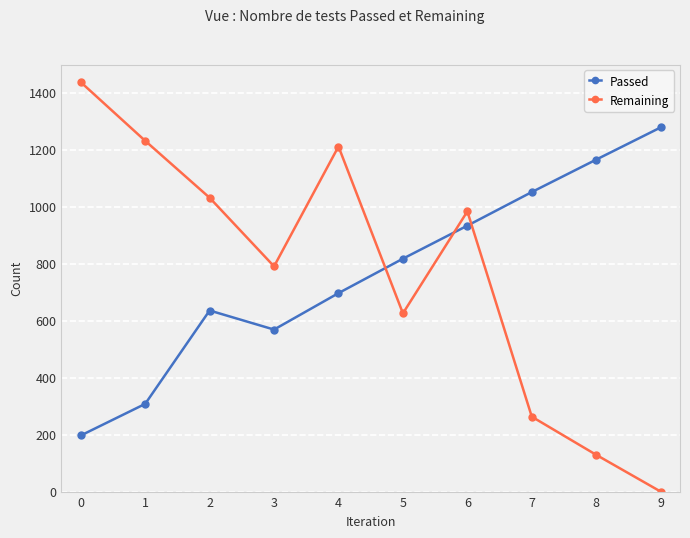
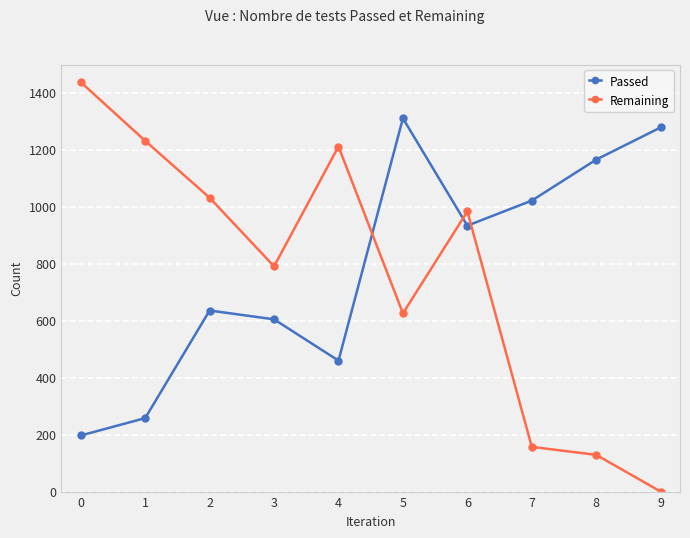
  {
    "Passed": {
      "0": 200,
-     "1": 310,
+     "1": 260,
      "2": 640,
-     "3": 570,
-     "4": 700,
-     "5": 820,
+     "3": 610,
+     "4": 460,
+     "5": 1310,
      "6": 930,
-     "7": 1050,
+     "7": 1020,
      "8": 1170,
      "9": 1280
    },
    "Remaining": {
      "0": 1440,
      "1": 1230,
      "2": 1030,
      "3": 790,
      "4": 1210,
      "5": 630,
      "6": 980,
-     "7": 260,
+     "7": 160,
      "8": 130,
      "9": 0
    }
  }
